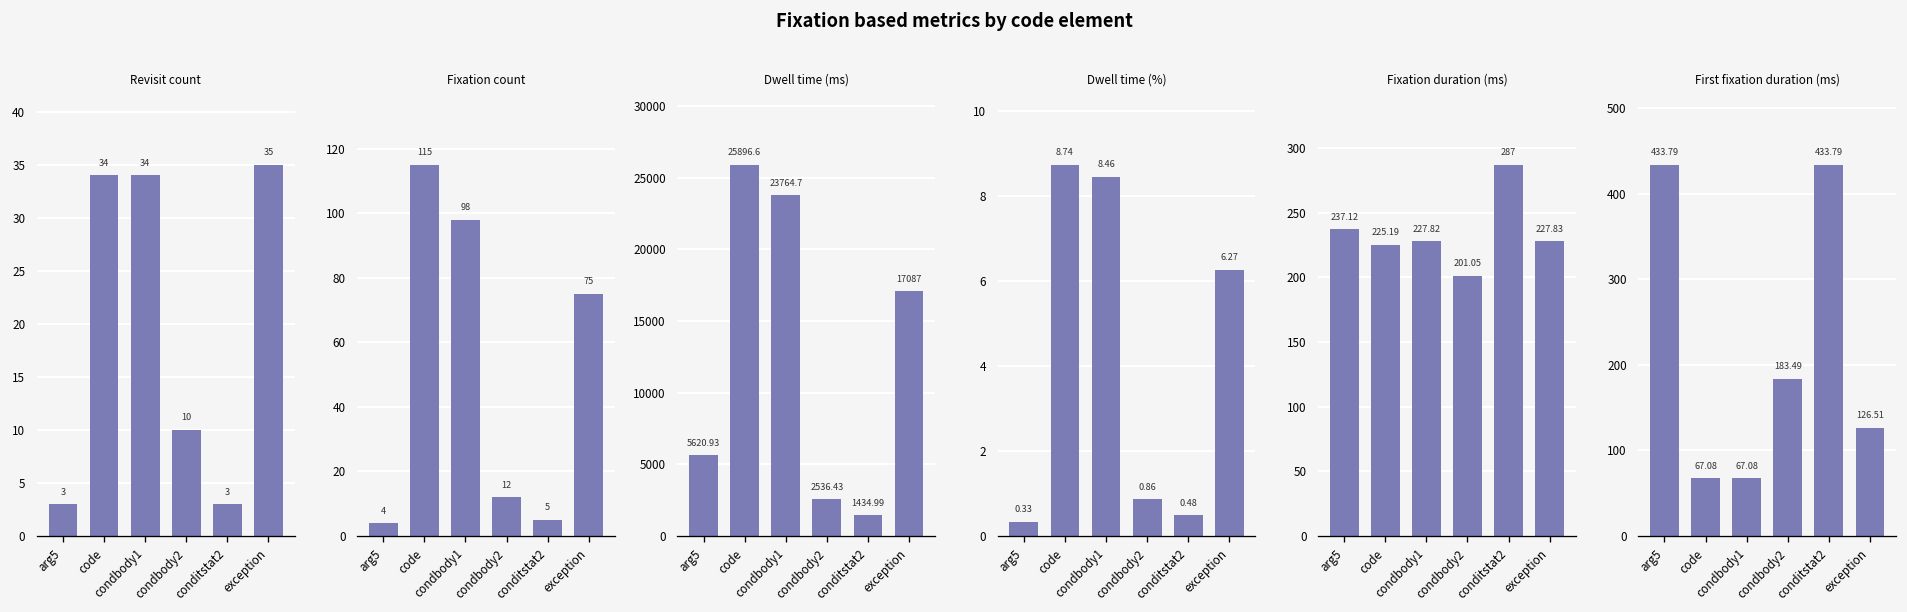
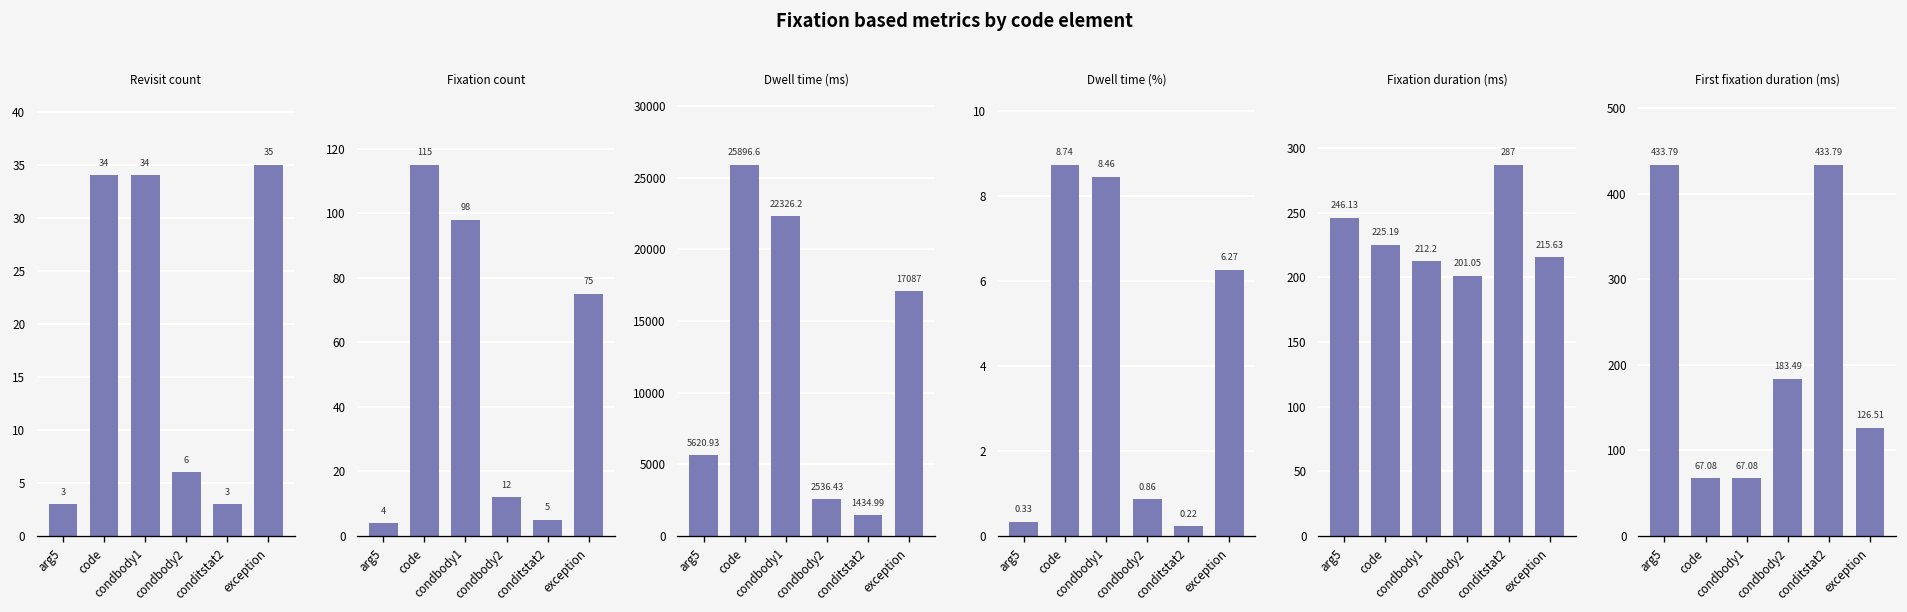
  {
    "Revisit count": {
      "arg5": 3,
      "code": 34,
      "condbody1": 34,
-     "condbody2": 10,
+     "condbody2": 6,
      "conditstat2": 3,
      "exception": 35
    },
    "Fixation count": {
      "arg5": 4,
      "code": 115,
      "condbody1": 98,
      "condbody2": 12,
      "conditstat2": 5,
      "exception": 75
    },
    "Dwell time (ms)": {
      "arg5": 5620.93,
      "code": 25896.6,
-     "condbody1": 23764.7,
+     "condbody1": 22326.2,
      "condbody2": 2536.43,
      "conditstat2": 1434.99,
      "exception": 17087
    },
    "Dwell time (%)": {
      "arg5": 0.33,
      "code": 8.74,
      "condbody1": 8.46,
      "condbody2": 0.86,
-     "conditstat2": 0.48,
+     "conditstat2": 0.22,
      "exception": 6.27
    },
    "Fixation duration (ms)": {
-     "arg5": 237.12,
+     "arg5": 246.13,
      "code": 225.19,
-     "condbody1": 227.82,
+     "condbody1": 212.2,
      "condbody2": 201.05,
      "conditstat2": 287,
-     "exception": 227.83
+     "exception": 215.63
    },
    "First fixation duration (ms)": {
      "arg5": 433.79,
      "code": 67.08,
      "condbody1": 67.08,
      "condbody2": 183.49,
      "conditstat2": 433.79,
      "exception": 126.51
    }
  }
